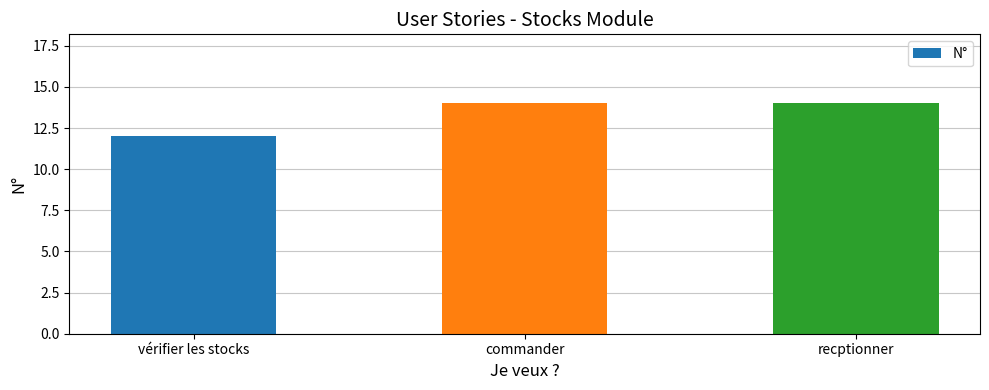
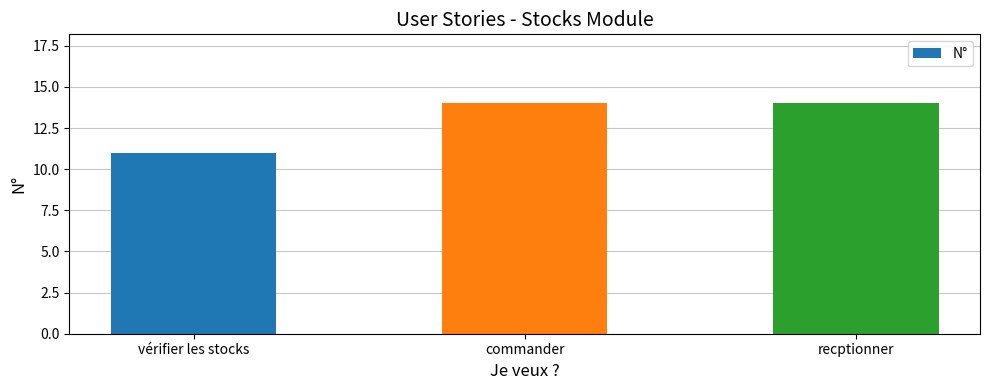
  {
-   "vérifier les stocks": 12,
+   "vérifier les stocks": 11,
    "commander": 14,
    "recptionner": 14
  }
